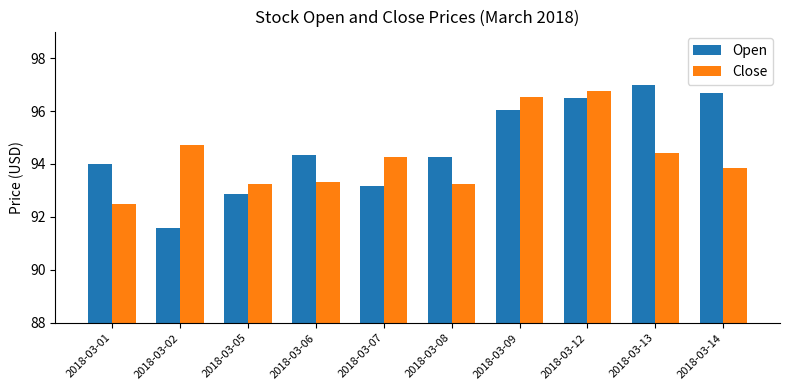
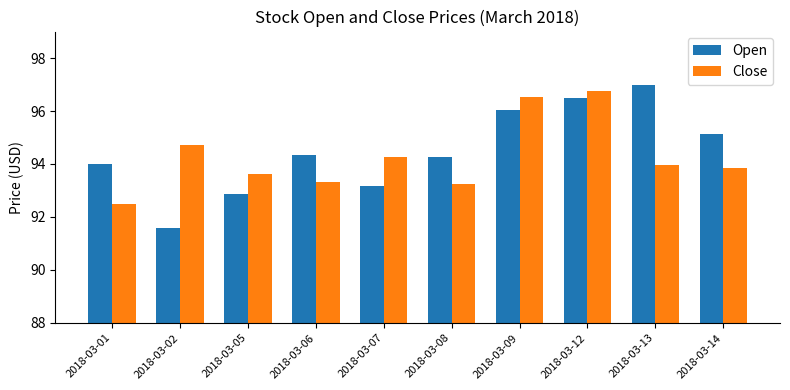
  {
    "Open": {
      "2018-03-01": 94.0,
      "2018-03-02": 91.6,
      "2018-03-05": 92.9,
      "2018-03-06": 94.3,
      "2018-03-07": 93.2,
      "2018-03-08": 94.3,
      "2018-03-09": 96.0,
      "2018-03-12": 96.5,
      "2018-03-13": 97.0,
-     "2018-03-14": 96.7
+     "2018-03-14": 95.1
    },
    "Close": {
      "2018-03-01": 92.5,
      "2018-03-02": 94.7,
-     "2018-03-05": 93.2,
+     "2018-03-05": 93.6,
      "2018-03-06": 93.3,
      "2018-03-07": 94.3,
      "2018-03-08": 93.2,
      "2018-03-09": 96.5,
      "2018-03-12": 96.8,
-     "2018-03-13": 94.4,
+     "2018-03-13": 94.0,
      "2018-03-14": 93.9
    }
  }
